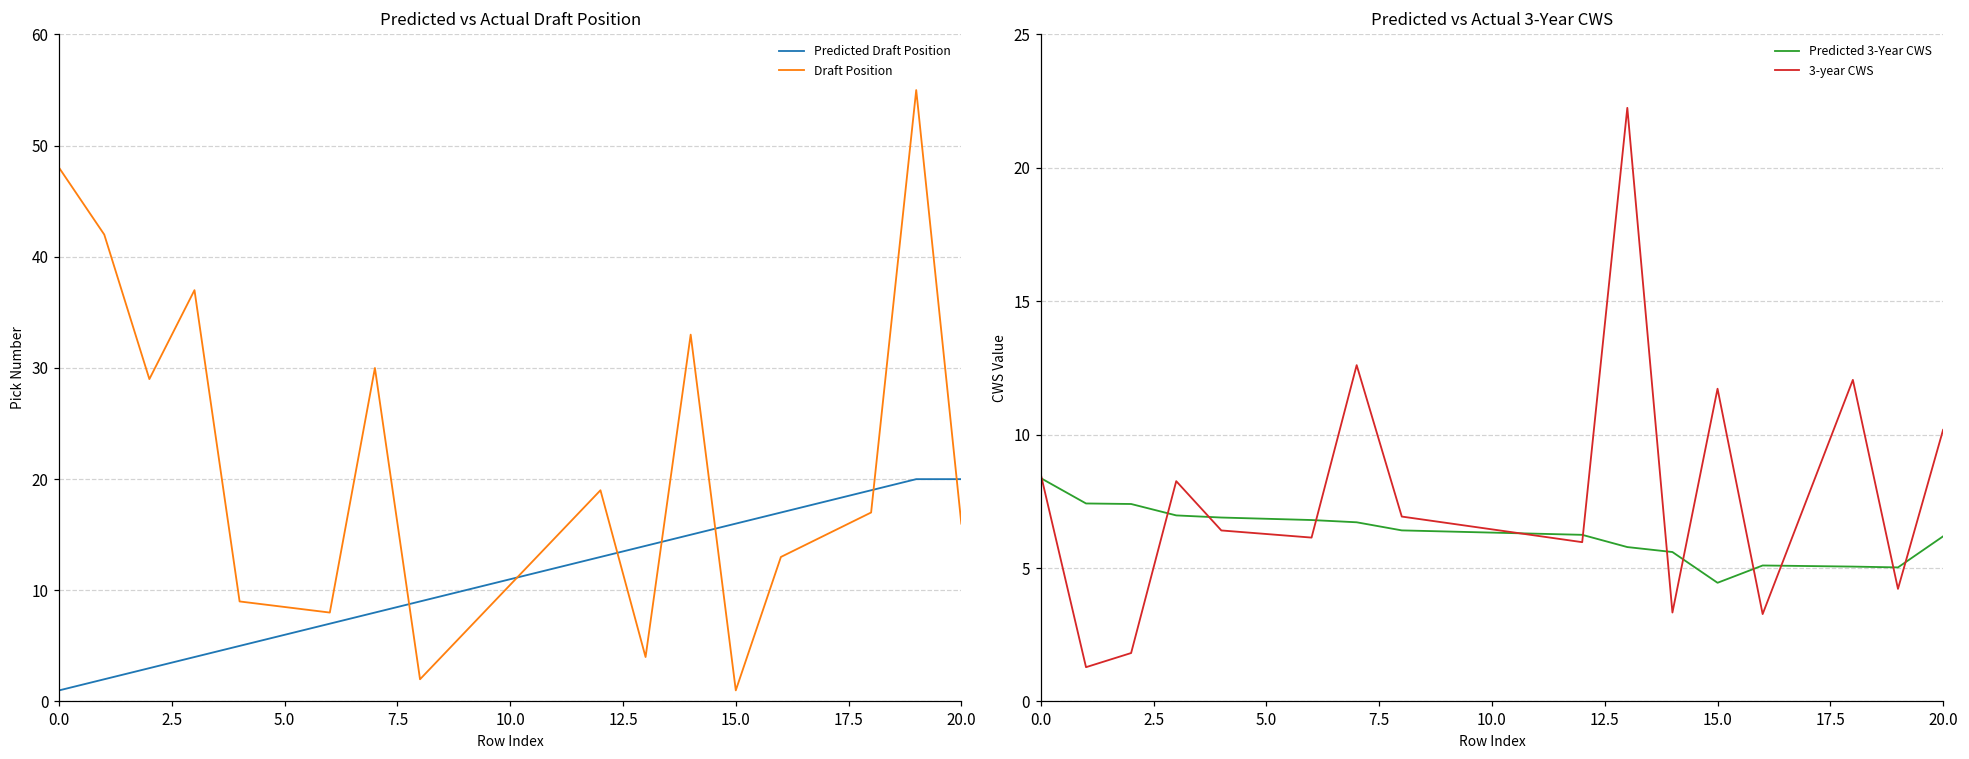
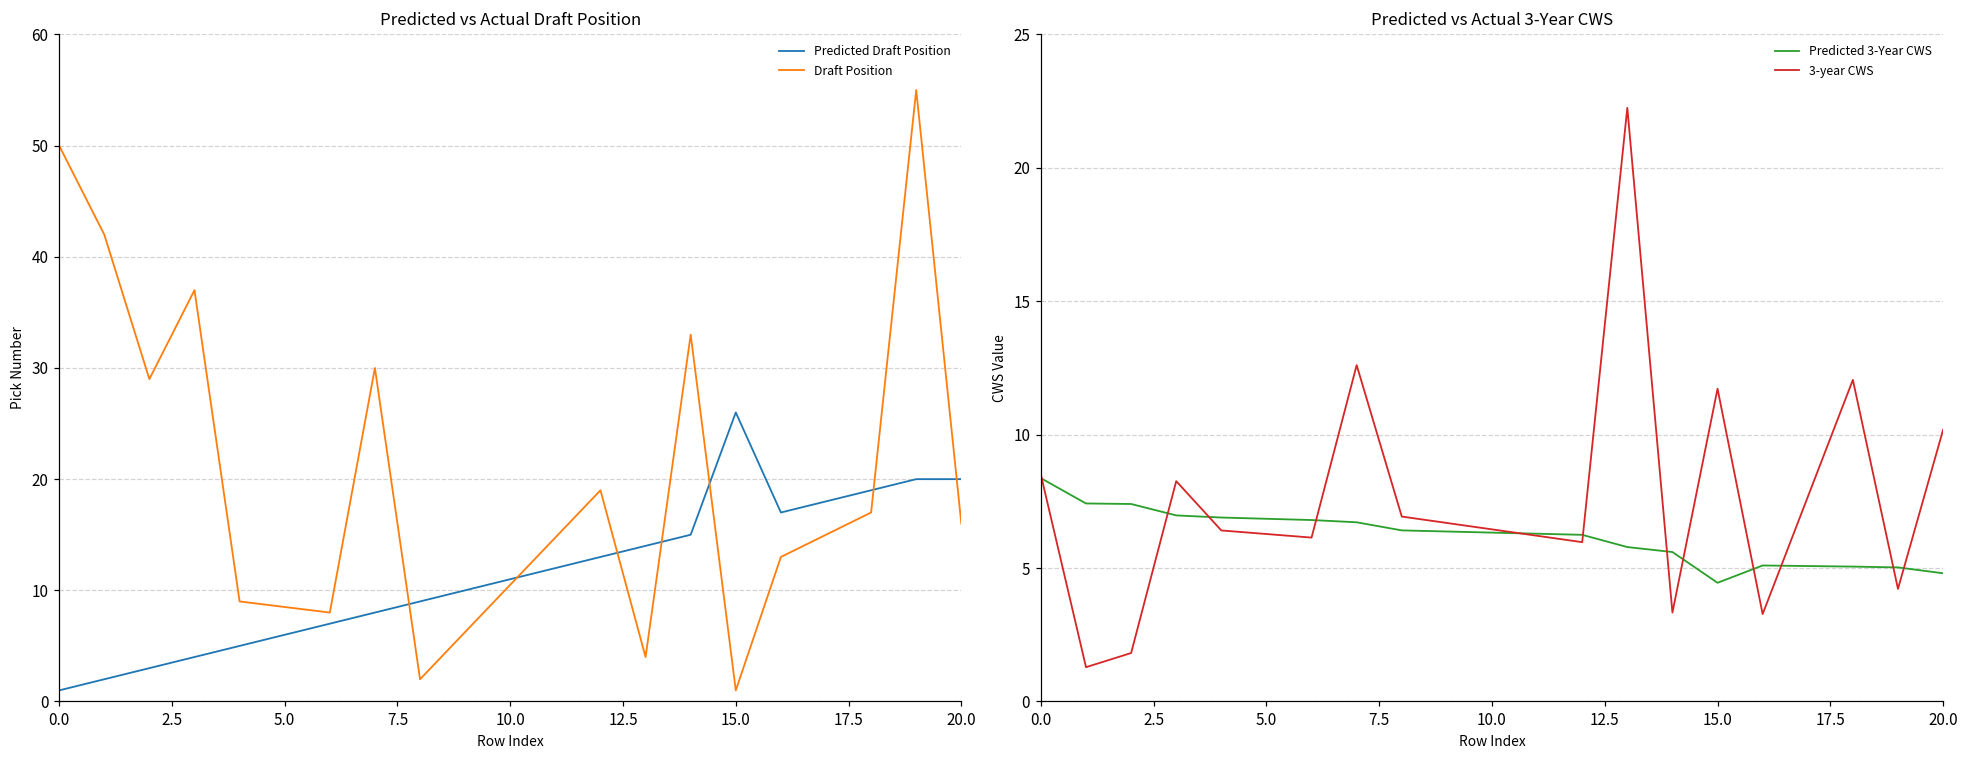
  {
    "Predicted vs Actual Draft Position": {
      "Predicted Draft Position": {
        "0.0": 1,
-       "15.0": 16,
+       "15.0": 26,
        "20.0": 20
      },
      "Draft Position": {
-       "0.0": 48,
+       "0.0": 50,
        "15.0": 1,
        "20.0": 16
      }
    },
    "Predicted vs Actual 3-Year CWS": {
      "Predicted 3-Year CWS": {
        "0.0": 8.4,
        "15.0": 4.4,
-       "20.0": 6.2
+       "20.0": 4.8
      },
      "3-year CWS": {
        "0.0": 8.5,
        "15.0": 11.7,
        "20.0": 10.2
      }
    }
  }
